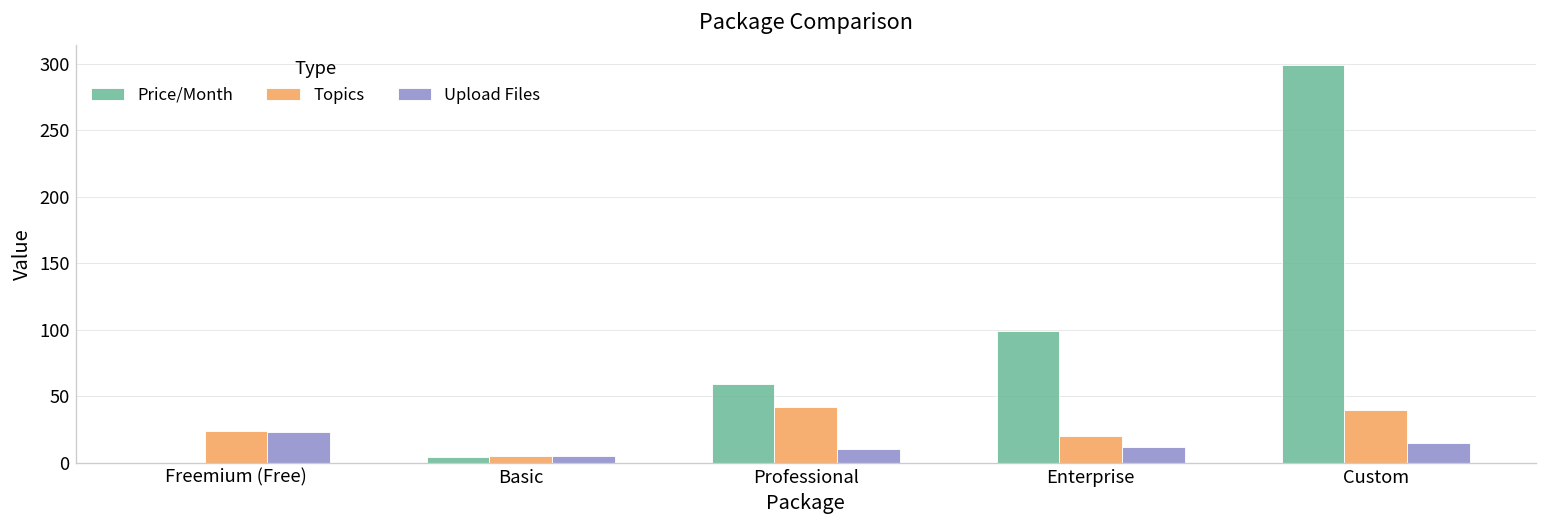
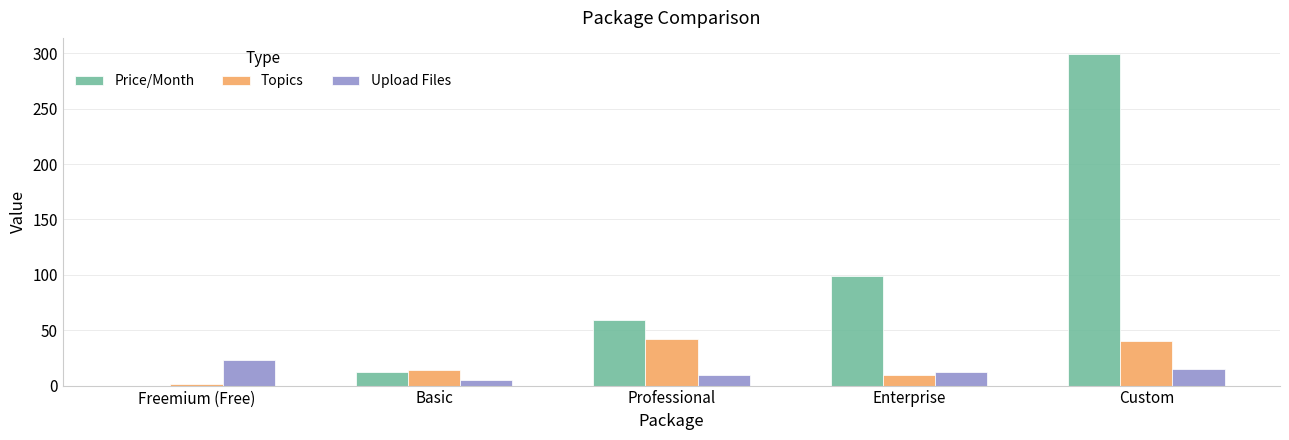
  {
    "Price/Month": {
      "Freemium (Free)": 0,
-     "Basic": 4,
+     "Basic": 12,
      "Professional": 59,
      "Enterprise": 99,
      "Custom": 299
    },
    "Topics": {
-     "Freemium (Free)": 24,
-     "Basic": 5,
+     "Freemium (Free)": 1,
+     "Basic": 14,
      "Professional": 42,
-     "Enterprise": 20,
+     "Enterprise": 10,
      "Custom": 40
    },
    "Upload Files": {
      "Freemium (Free)": 23,
      "Basic": 5,
      "Professional": 10,
      "Enterprise": 12,
      "Custom": 15
    }
  }
